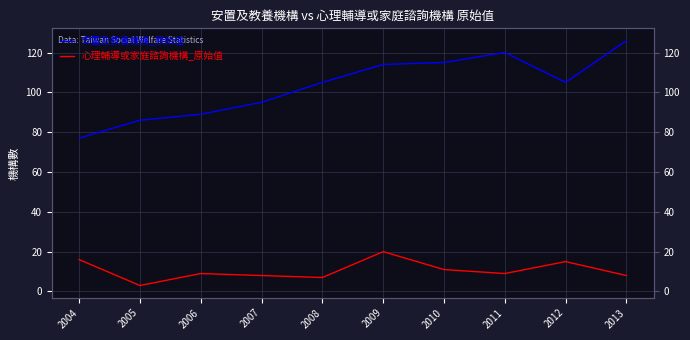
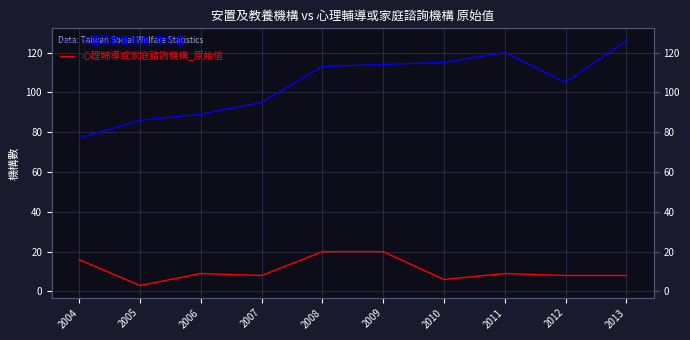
  {
    "安置及教養機構_原始值": {
      "2004": 77,
      "2005": 86,
      "2006": 89,
      "2007": 95,
-     "2008": 105,
+     "2008": 113,
      "2009": 114,
      "2010": 115,
      "2011": 120,
      "2012": 105,
      "2013": 126
    },
    "心理輔導或家庭諮詢機構_原始值": {
      "2004": 16,
      "2005": 3,
      "2006": 9,
      "2007": 8,
-     "2008": 7,
+     "2008": 20,
      "2009": 20,
-     "2010": 11,
+     "2010": 6,
      "2011": 9,
-     "2012": 15,
+     "2012": 8,
      "2013": 8
    }
  }
